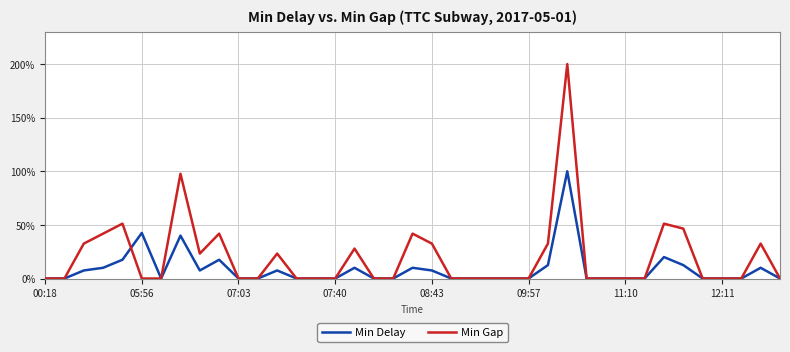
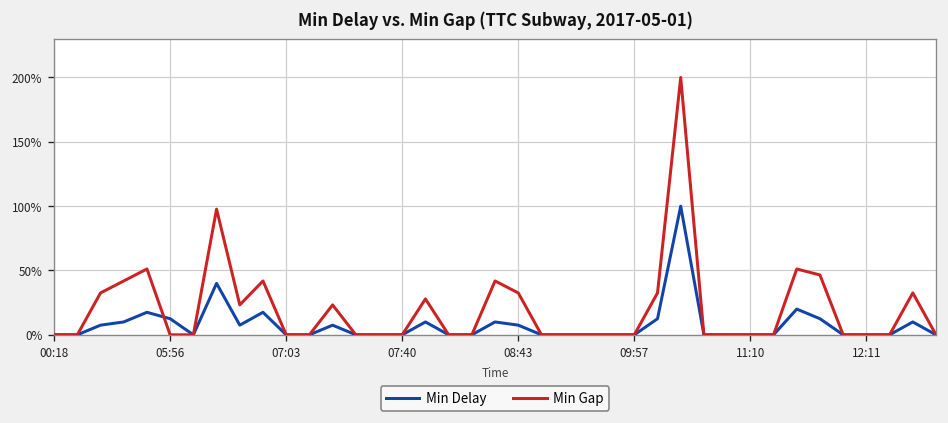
  {
    "Min Delay": {
-     "05:56": "43%",
+     "05:56": "13%",
      "08:43": "8%"
    },
    "Min Gap": {
      "05:56": "0%",
      "08:43": "33%"
    }
  }
